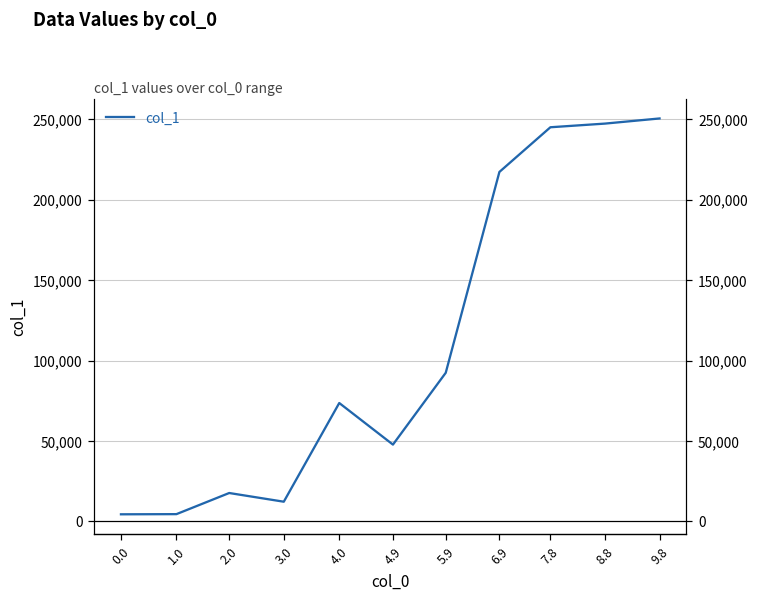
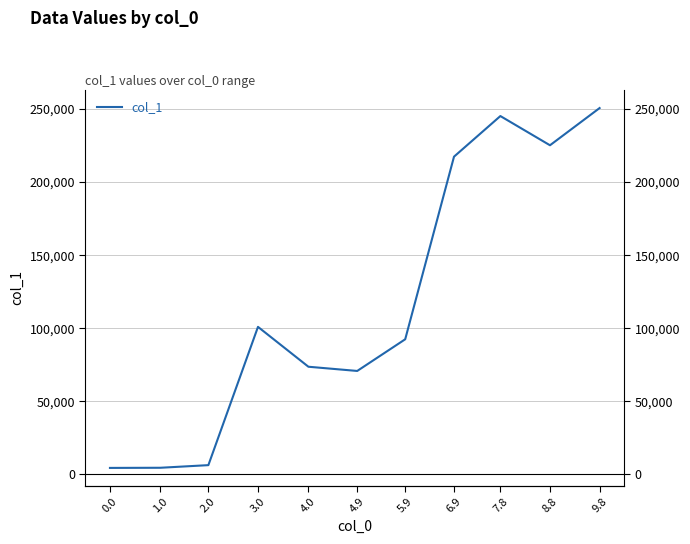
  {
    "0.0": "4,000",
    "1.0": "5,000",
-   "2.0": "18,000",
-   "3.0": "12,000",
+   "2.0": "6,000",
+   "3.0": "101,000",
    "4.0": "74,000",
-   "4.9": "48,000",
+   "4.9": "71,000",
    "5.9": "92,000",
    "6.9": "217,000",
    "7.8": "245,000",
-   "8.8": "247,000",
+   "8.8": "225,000",
    "9.8": "251,000"
  }
